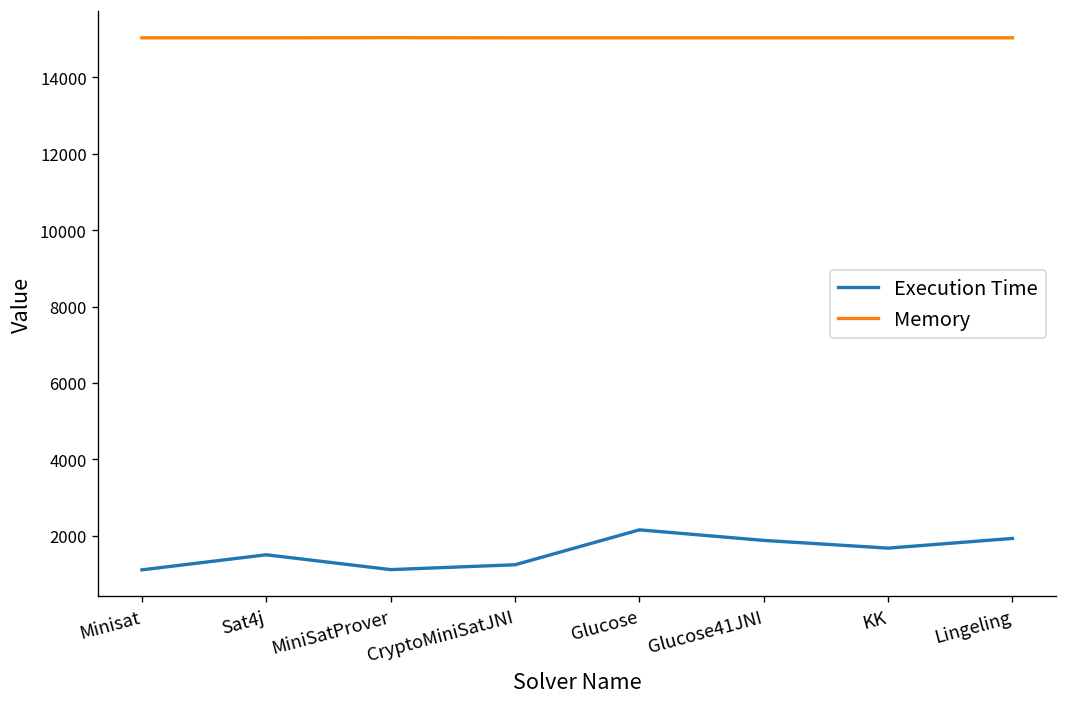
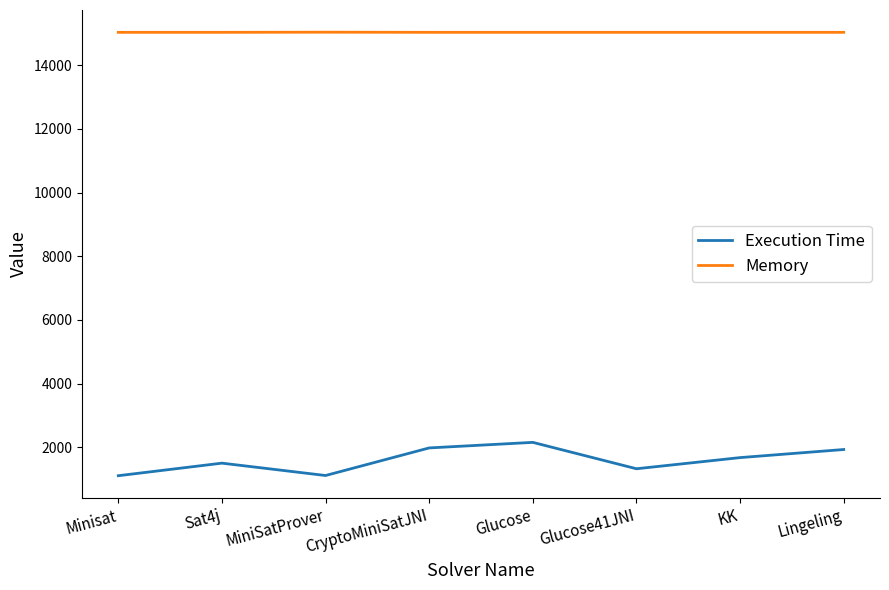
  {
    "Execution Time": {
      "Minisat": 1100,
      "Sat4j": 1500,
      "MiniSatProver": 1100,
-     "CryptoMiniSatJNI": 1200,
+     "CryptoMiniSatJNI": 2000,
      "Glucose": 2200,
-     "Glucose41JNI": 1900,
+     "Glucose41JNI": 1300,
      "KK": 1700,
      "Lingeling": 1900
    },
    "Memory": {
      "Minisat": 15000,
      "Sat4j": 15000,
      "MiniSatProver": 15000,
      "CryptoMiniSatJNI": 15000,
      "Glucose": 15000,
      "Glucose41JNI": 15000,
      "KK": 15000,
      "Lingeling": 15000
    }
  }
